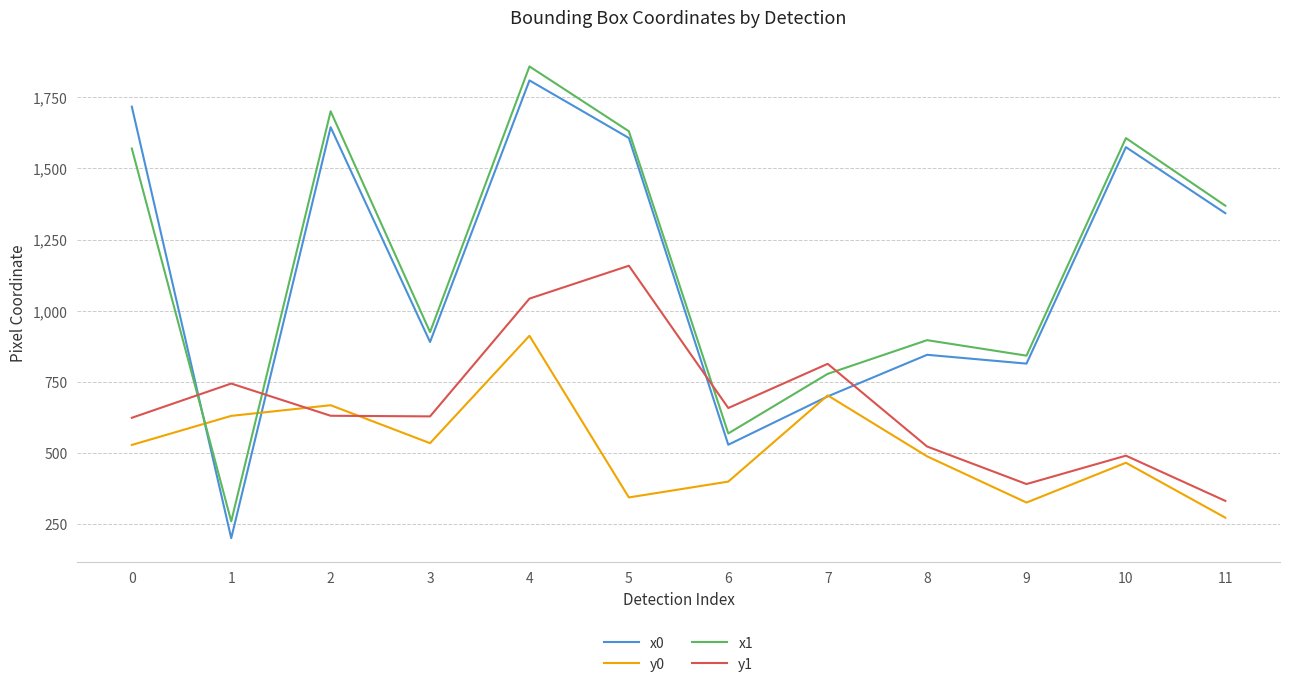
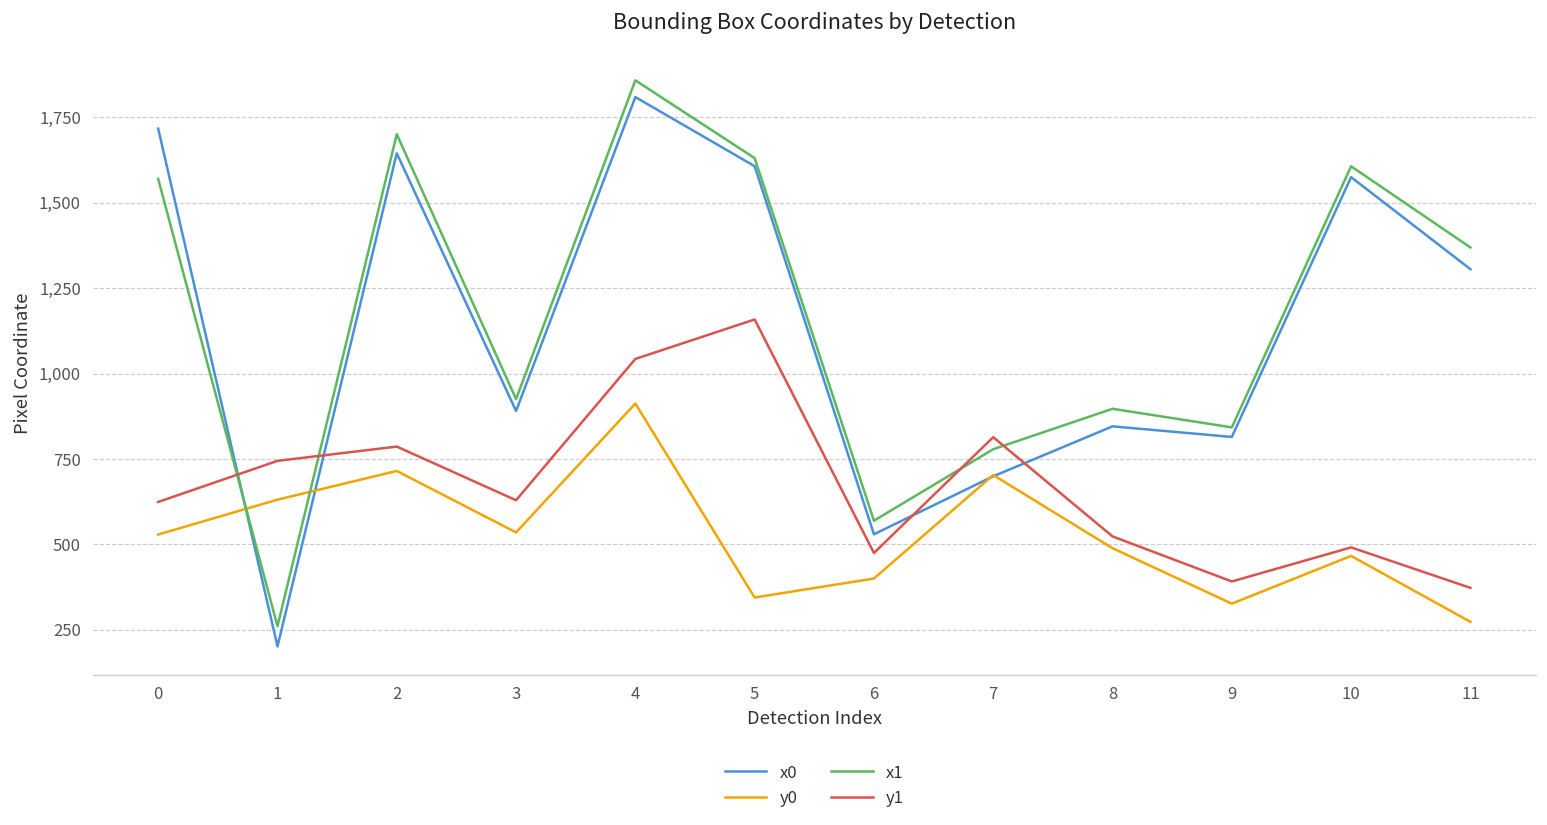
  {
    "x0": {
      "0": "1,720",
      "1": "200",
      "2": "1,640",
      "3": "890",
      "4": "1,810",
      "5": "1,610",
      "6": "530",
      "8": "850",
      "9": "810",
      "10": "1,570",
-     "11": "1,340"
+     "11": "1,310"
    },
    "y0": {
      "0": "530",
      "1": "630",
-     "2": "670",
+     "2": "720",
      "3": "540",
      "4": "910",
      "5": "340",
      "6": "400",
      "8": "490",
      "9": "330",
      "10": "470",
      "11": "270"
    },
    "x1": {
      "0": "1,570",
      "1": "260",
      "2": "1,700",
      "3": "930",
      "4": "1,860",
      "5": "1,630",
      "6": "570",
      "7": "780",
      "8": "900",
      "9": "840",
      "10": "1,610",
      "11": "1,370"
    },
    "y1": {
      "0": "620",
      "1": "740",
-     "2": "630",
+     "2": "790",
      "3": "630",
      "4": "1,040",
      "5": "1,160",
-     "6": "660",
+     "6": "470",
      "7": "810",
      "8": "520",
      "9": "390",
      "10": "490",
-     "11": "330"
+     "11": "370"
    }
  }
